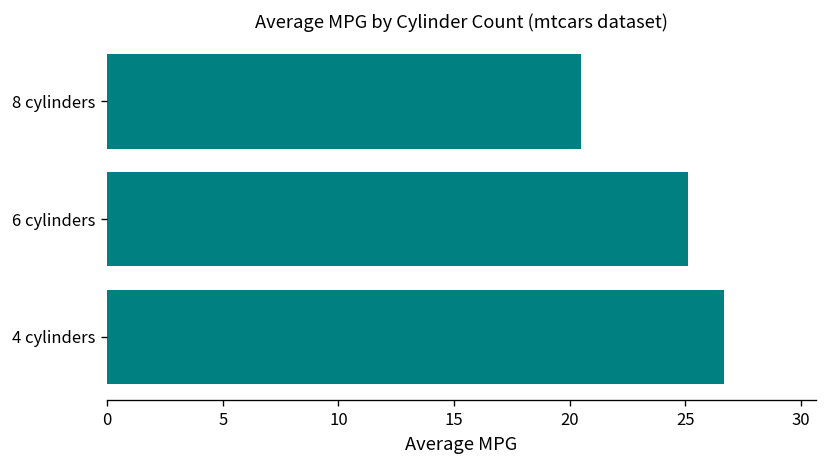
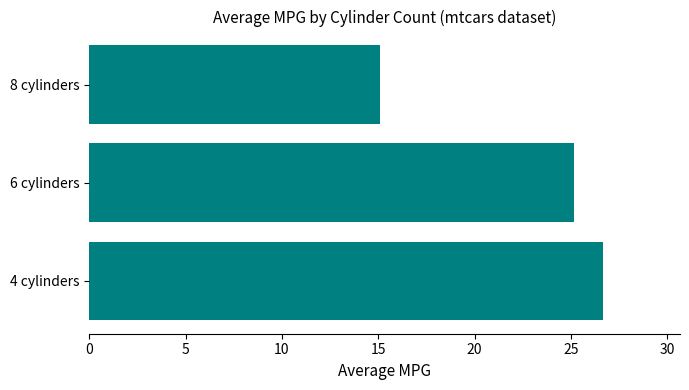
  {
-   "8 cylinders": 20.5,
+   "8 cylinders": 15.1,
    "6 cylinders": 25.1,
    "4 cylinders": 26.7
  }
